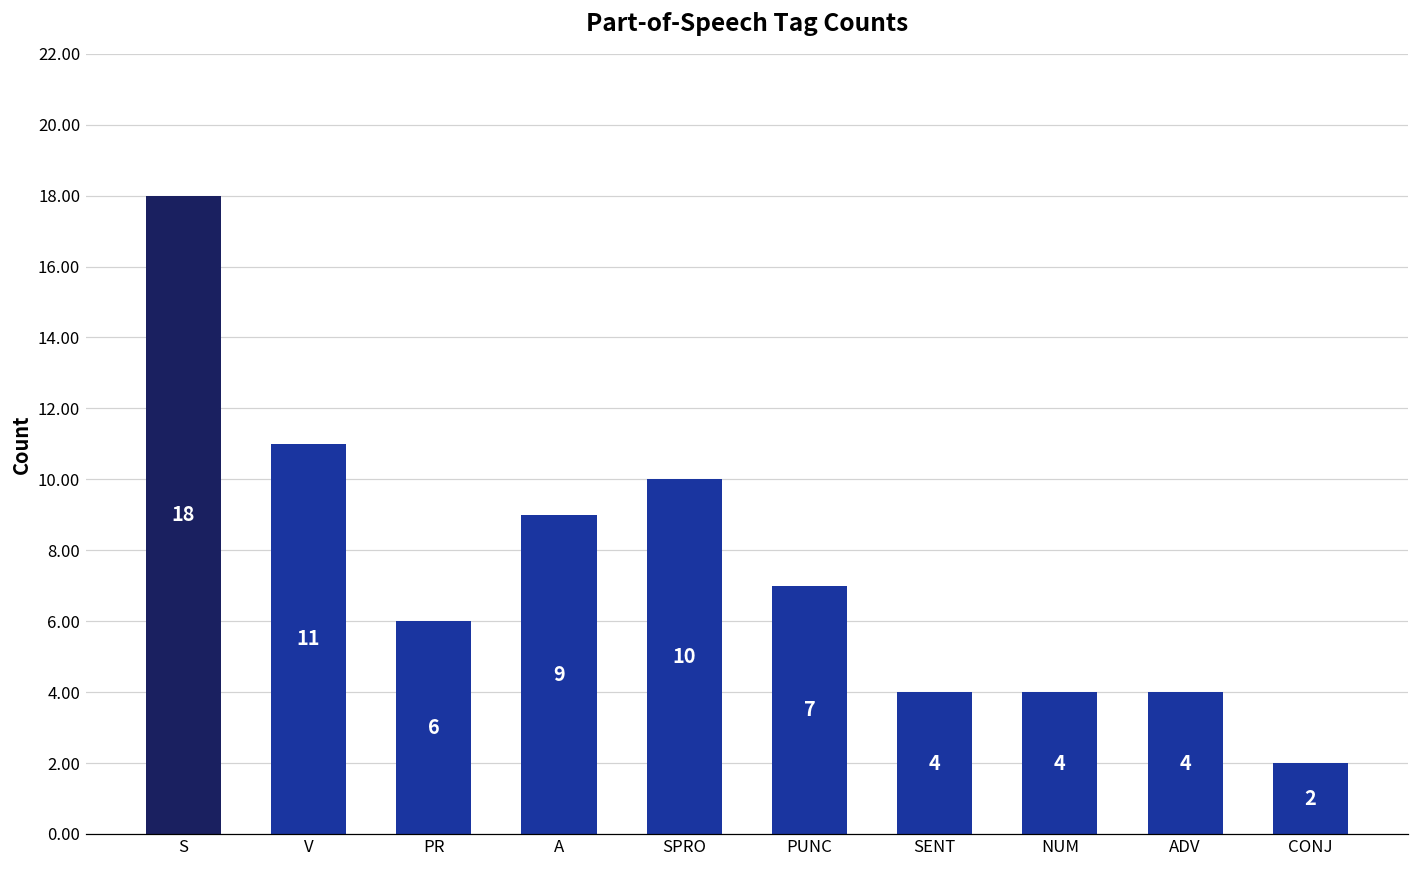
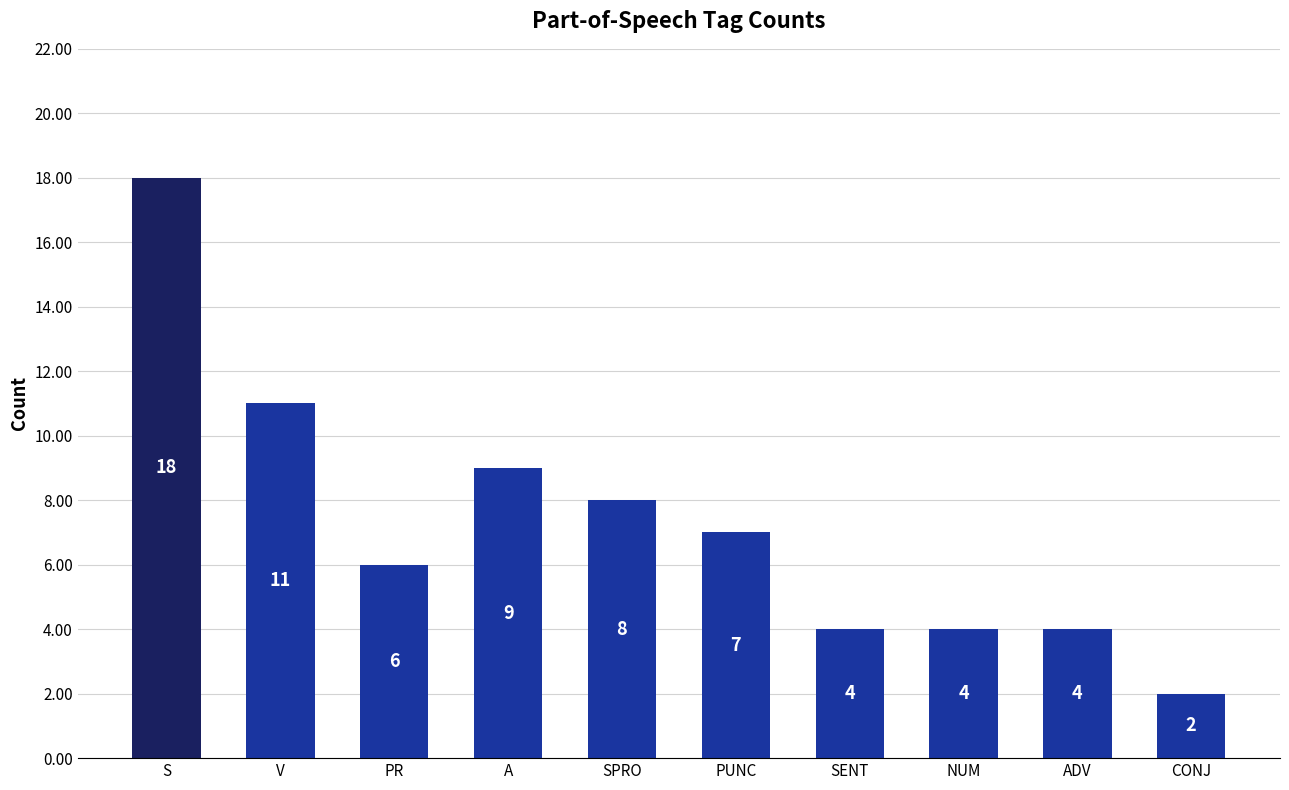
  {
    "S": 18,
    "V": 11,
    "PR": 6,
    "A": 9,
-   "SPRO": 10,
+   "SPRO": 8,
    "PUNC": 7,
    "SENT": 4,
    "NUM": 4,
    "ADV": 4,
    "CONJ": 2
  }
